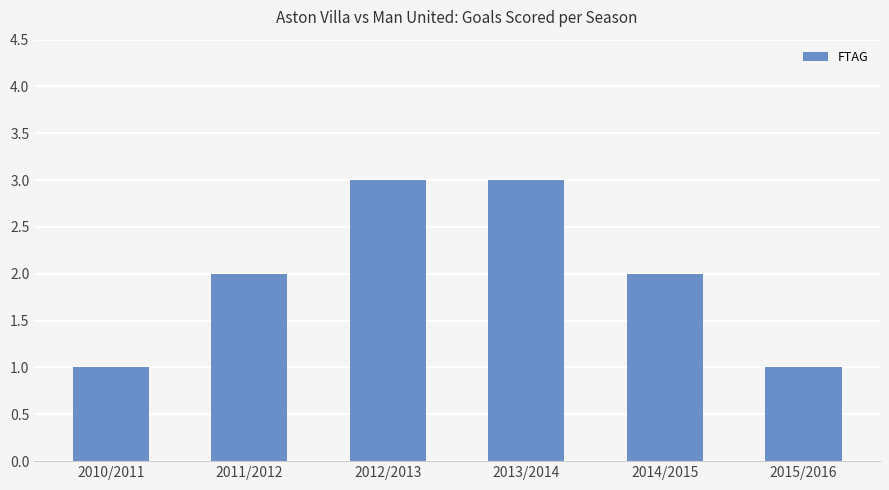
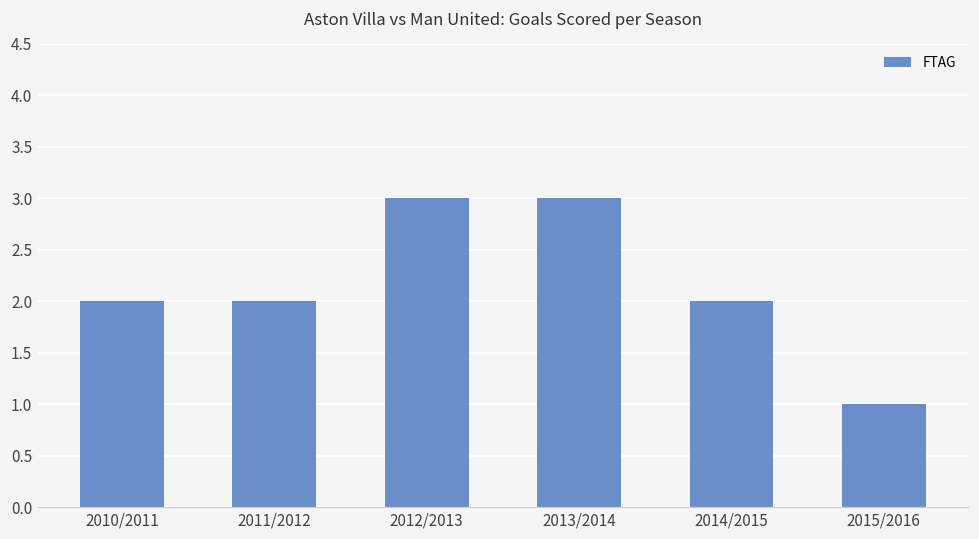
  {
-   "2010/2011": 1,
+   "2010/2011": 2,
    "2011/2012": 2,
    "2012/2013": 3,
    "2013/2014": 3,
    "2014/2015": 2,
    "2015/2016": 1
  }
